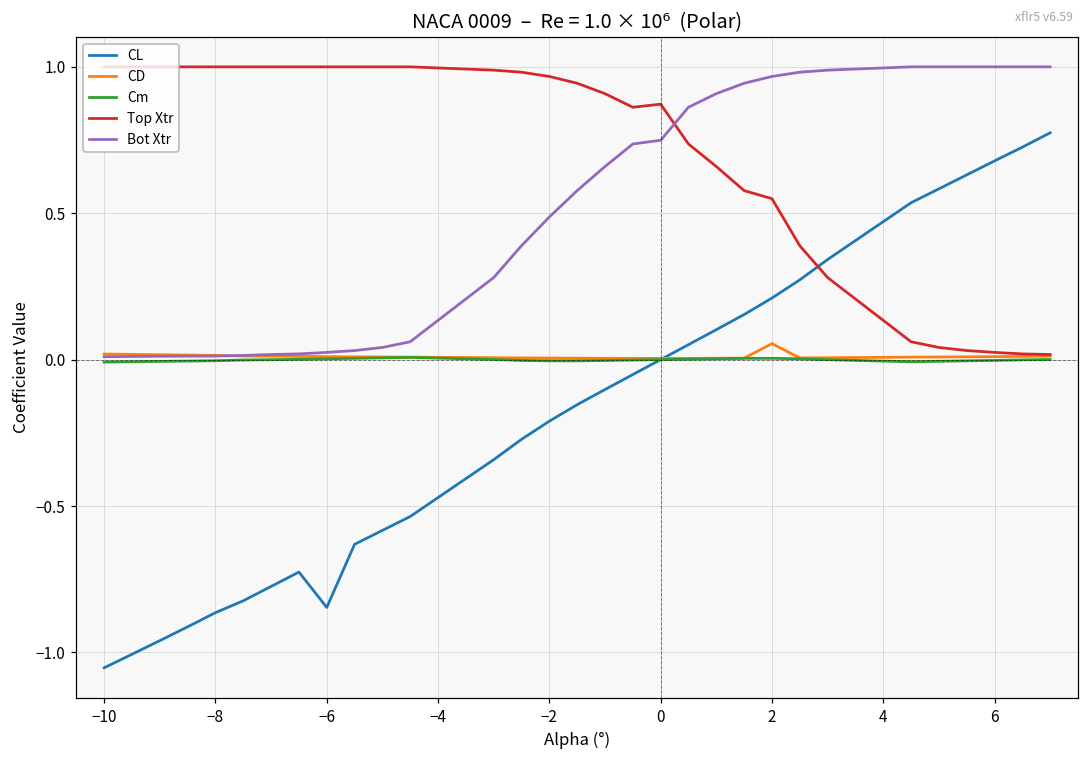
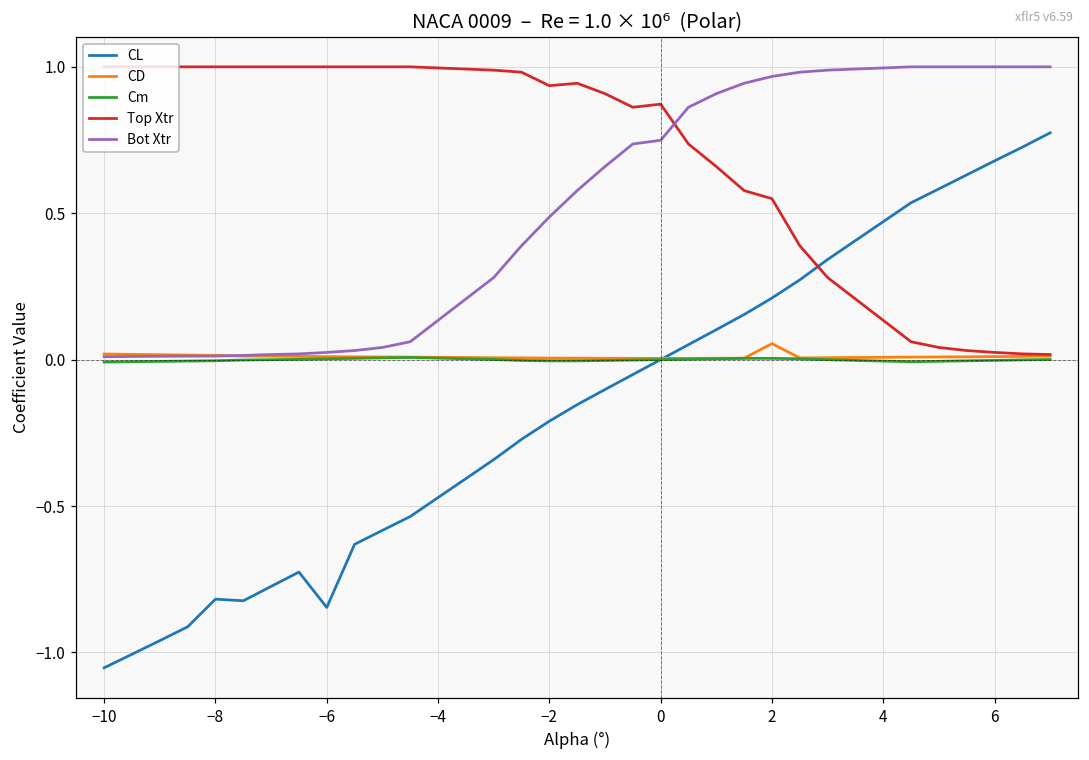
  {
    "CL": {
      "−10": -1.05,
-     "−8": -0.86,
+     "−8": -0.82,
      "−6": -0.85,
      "−2": -0.21,
      "2": 0.21,
      "6": 0.68
    },
    "CD": {
      "−2": 0.01,
      "2": 0.05,
      "6": 0.01
    },
    "Cm": {
      "−10": -0.01,
      "−8": 0.00,
      "−2": 0.00,
      "2": 0.00,
      "6": 0.00
    },
    "Top Xtr": {
      "−8": 1.00,
      "−6": 1.00,
-     "−2": 0.97,
+     "−2": 0.94,
      "0": 0.87,
      "2": 0.55,
      "6": 0.02
    },
    "Bot Xtr": {
      "−6": 0.02,
      "−2": 0.49,
      "0": 0.75,
      "2": 0.97,
      "6": 1.00
    }
  }
